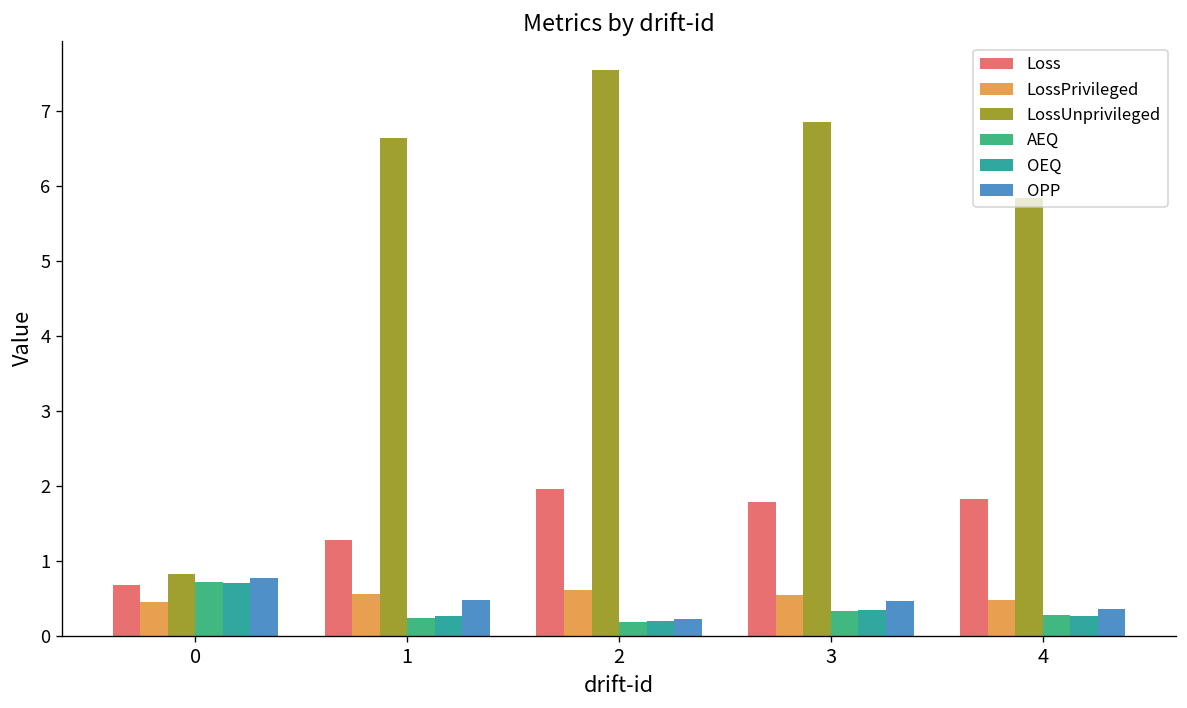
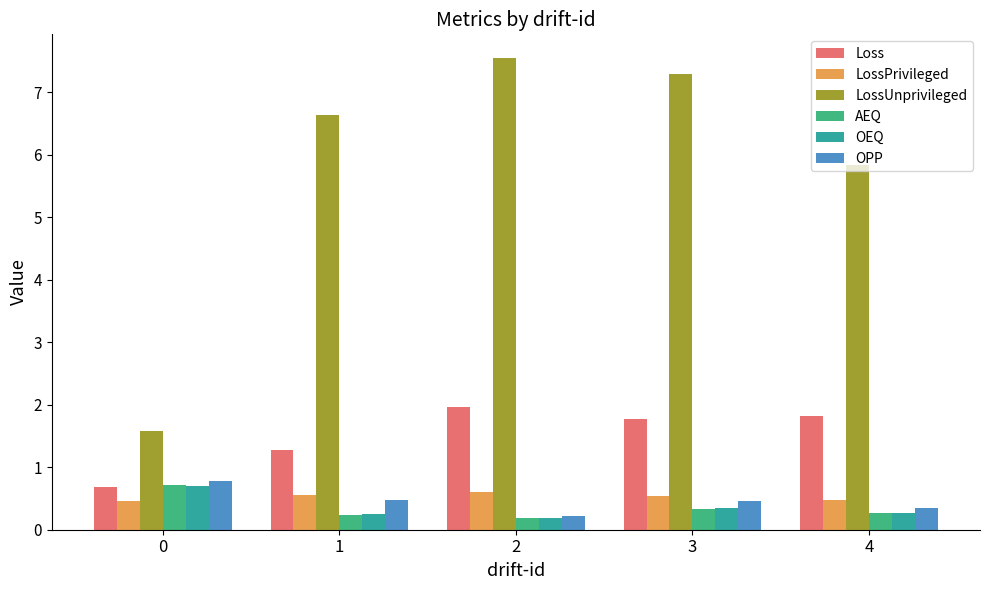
  {
    "LossUnprivileged": {
-     "0": 0.8,
+     "0": 1.6,
      "1": 6.6,
      "2": 7.6,
-     "3": 6.9
+     "3": 7.3
    }
  }
